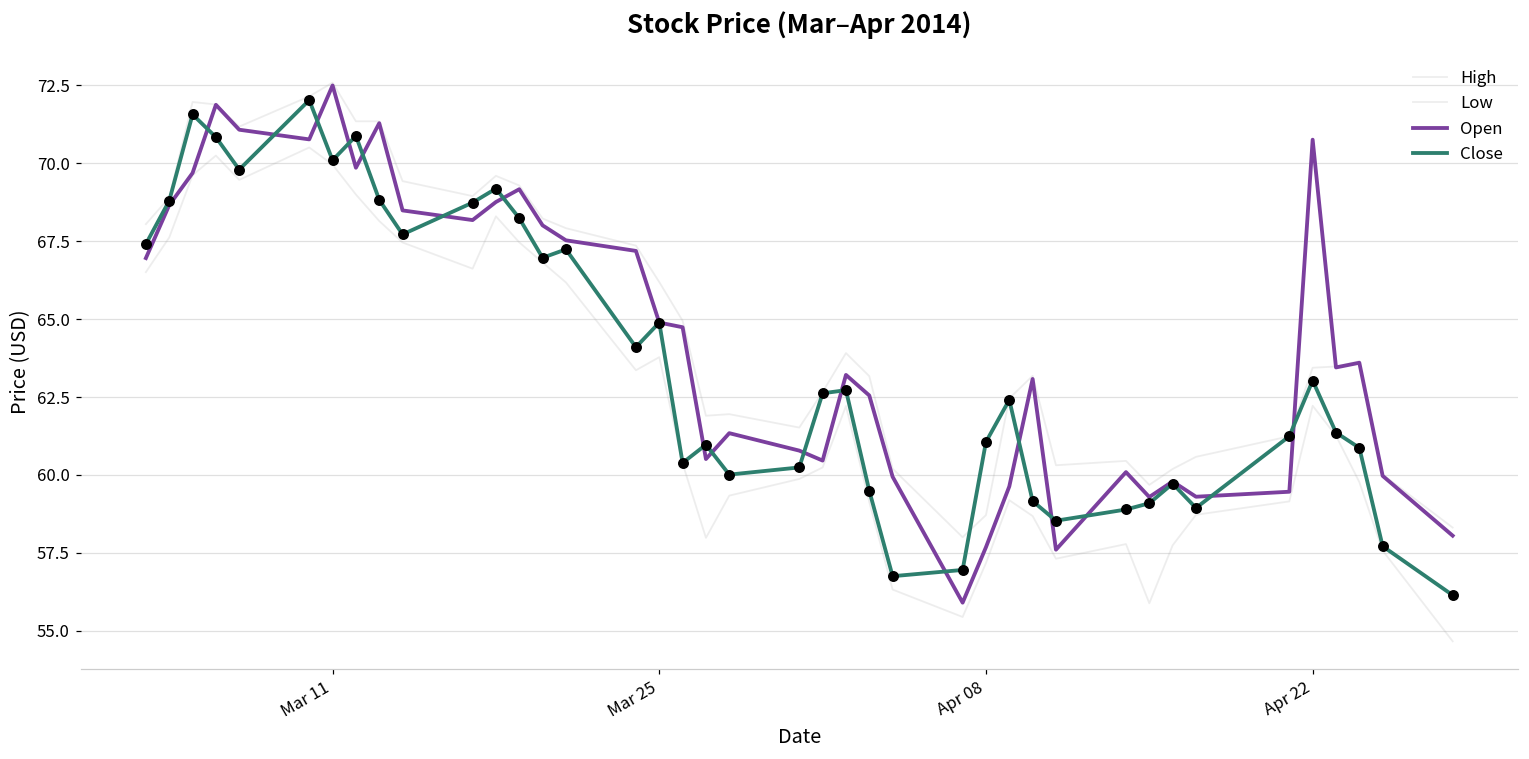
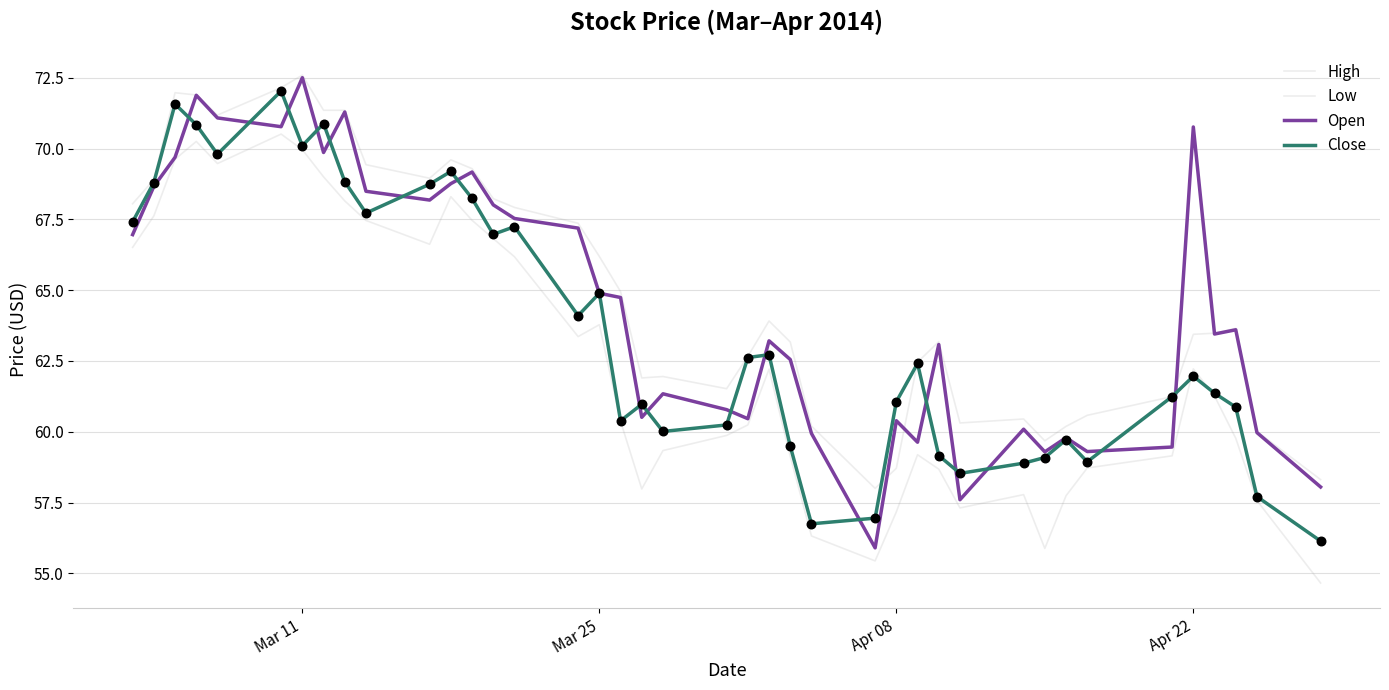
  {
    "Open": {
-     "Apr 08": 57.7,
+     "Apr 08": 60.4,
      "Apr 22": 70.8
    },
    "Close": {
      "Mar 11": 70.1,
      "Apr 08": 61.1,
-     "Apr 22": 63.0
+     "Apr 22": 62.0
    }
  }
